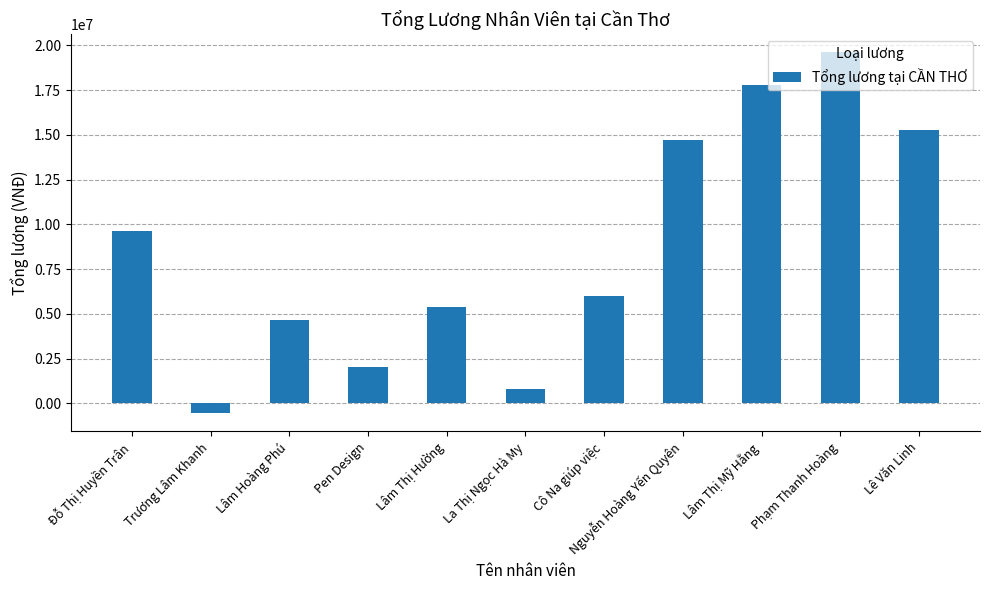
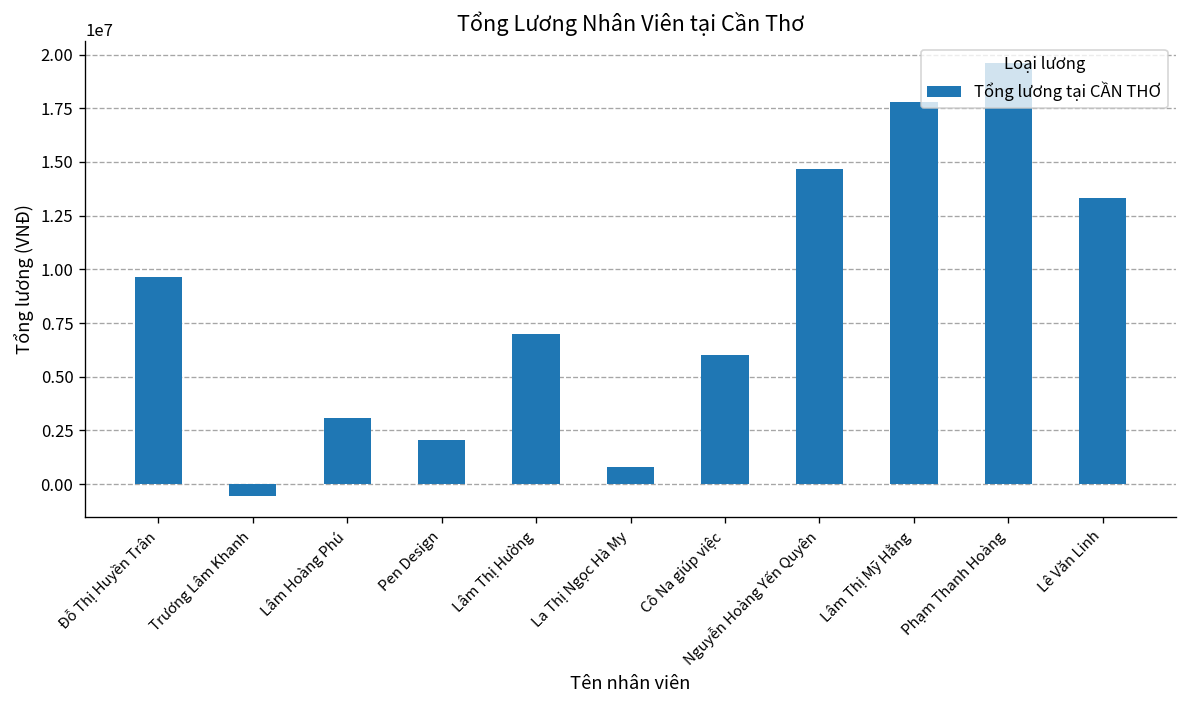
  {
    "Đỗ Thị Huyền Trân": 9600000,
    "Trương Lâm Khanh": -500000,
-   "Lâm Hoàng Phú": 4600000,
+   "Lâm Hoàng Phú": 3100000,
    "Pen Design": 2100000,
-   "Lâm Thị Hường": 5400000,
+   "Lâm Thị Hường": 7000000,
    "La Thị Ngọc Hà My": 800000,
    "Cô Na giúp việc": 6000000,
    "Nguyễn Hoàng Yến Quyên": 14700000,
    "Lâm Thị Mỹ Hằng": 17800000,
-   "Lê Văn Linh": 15300000
+   "Lê Văn Linh": 13300000
  }
